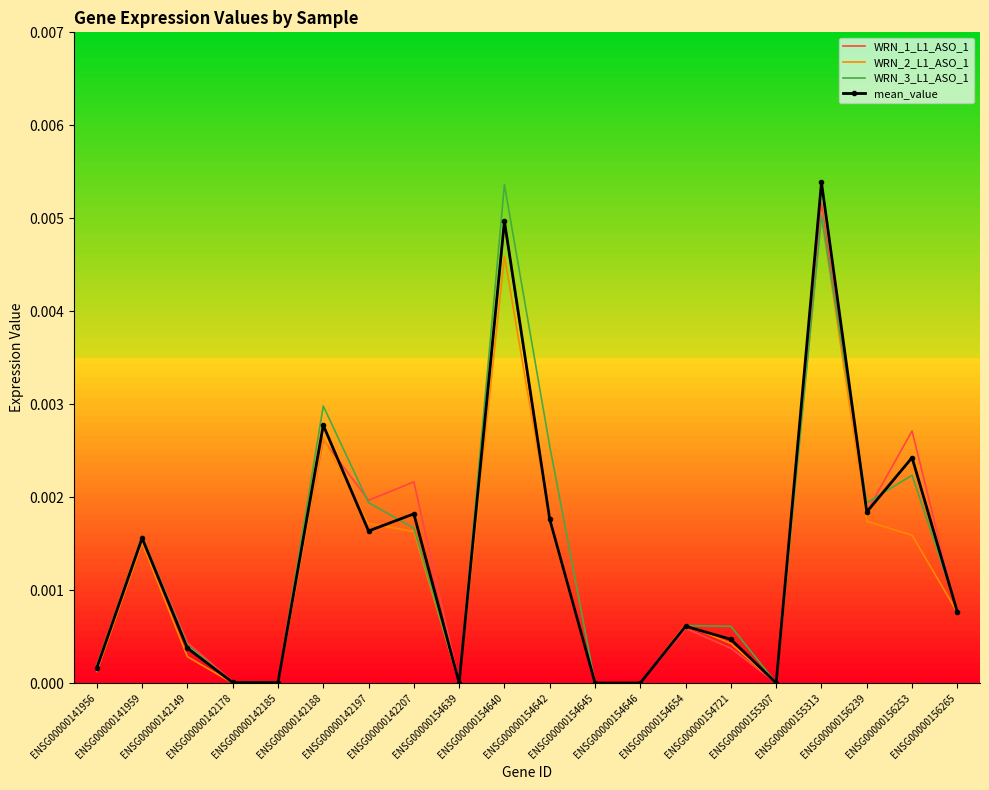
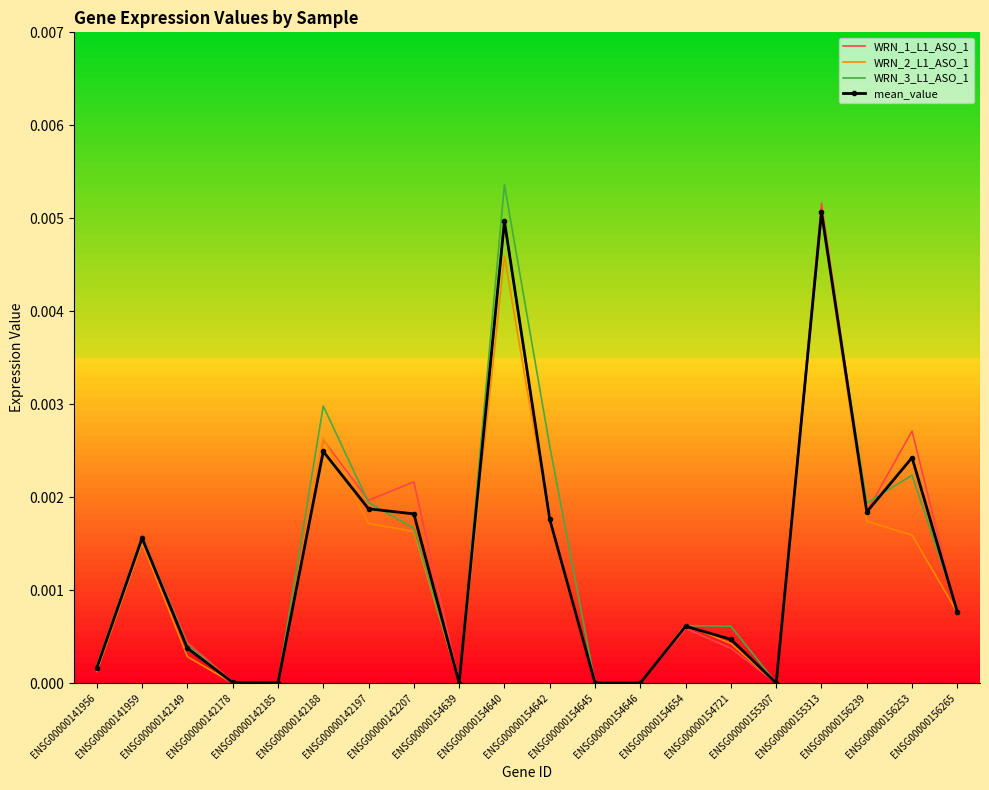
  {
    "WRN_3_L1_ASO_1": {
      "ENSG00000142188": 0.0030,
      "ENSG00000142207": 0.0017,
      "ENSG00000154640": 0.0054,
      "ENSG00000154642": 0.0025,
      "ENSG00000154721": 0.0006,
      "ENSG00000156239": 0.0019,
      "ENSG00000156253": 0.0022
    },
    "mean_value": {
      "ENSG00000142149": 0.0004,
-     "ENSG00000142188": 0.0028,
-     "ENSG00000142197": 0.0016,
+     "ENSG00000142188": 0.0025,
+     "ENSG00000142197": 0.0019,
      "ENSG00000142207": 0.0018,
      "ENSG00000154642": 0.0018,
      "ENSG00000154721": 0.0005,
-     "ENSG00000155313": 0.0054,
+     "ENSG00000155313": 0.0051,
      "ENSG00000156253": 0.0024
    }
  }
